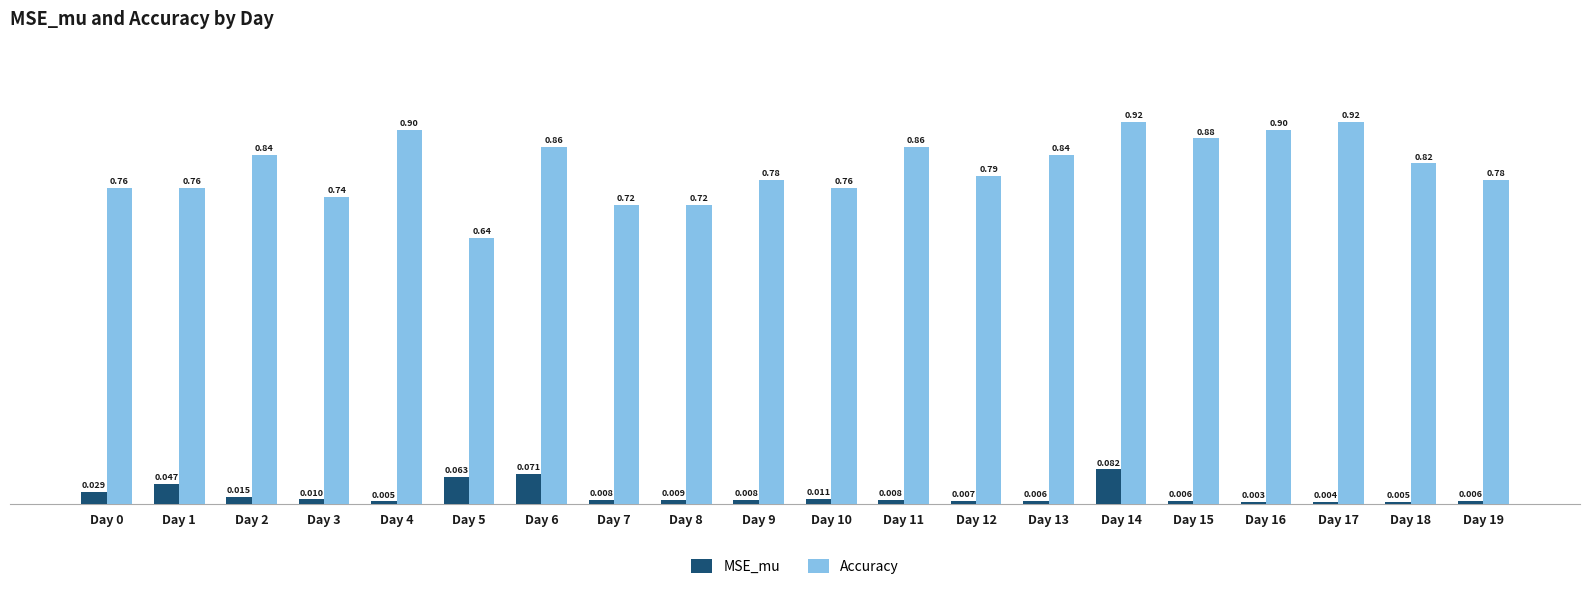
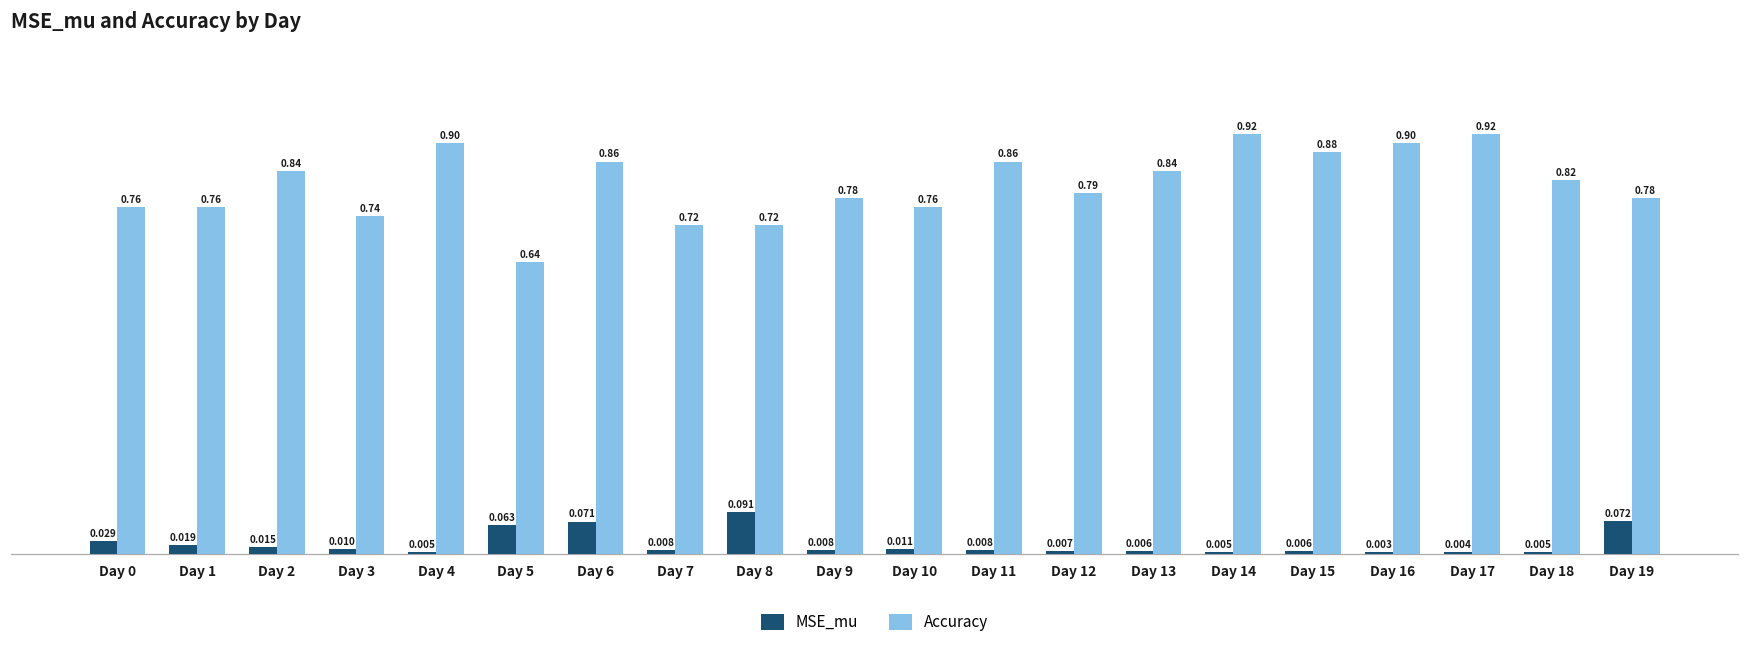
  {
    "MSE_mu": {
      "Day 0": 0.029,
-     "Day 1": 0.047,
+     "Day 1": 0.019,
      "Day 2": 0.015,
      "Day 3": 0.010,
      "Day 4": 0.005,
      "Day 5": 0.063,
      "Day 6": 0.071,
      "Day 7": 0.008,
-     "Day 8": 0.009,
+     "Day 8": 0.091,
      "Day 9": 0.008,
      "Day 10": 0.011,
      "Day 11": 0.008,
      "Day 12": 0.007,
      "Day 13": 0.006,
-     "Day 14": 0.082,
+     "Day 14": 0.005,
      "Day 15": 0.006,
      "Day 16": 0.003,
      "Day 17": 0.004,
      "Day 18": 0.005,
-     "Day 19": 0.006
+     "Day 19": 0.072
    },
    "Accuracy": {
      "Day 0": 0.76,
      "Day 1": 0.76,
      "Day 2": 0.84,
      "Day 3": 0.74,
      "Day 4": 0.90,
      "Day 5": 0.64,
      "Day 6": 0.86,
      "Day 7": 0.72,
      "Day 8": 0.72,
      "Day 9": 0.78,
      "Day 10": 0.76,
      "Day 11": 0.86,
      "Day 12": 0.79,
      "Day 13": 0.84,
      "Day 14": 0.92,
      "Day 15": 0.88,
      "Day 16": 0.90,
      "Day 17": 0.92,
      "Day 18": 0.82,
      "Day 19": 0.78
    }
  }
